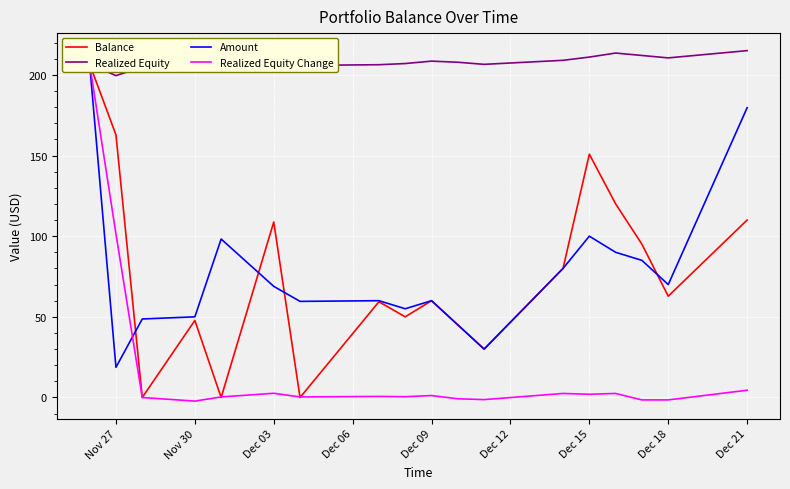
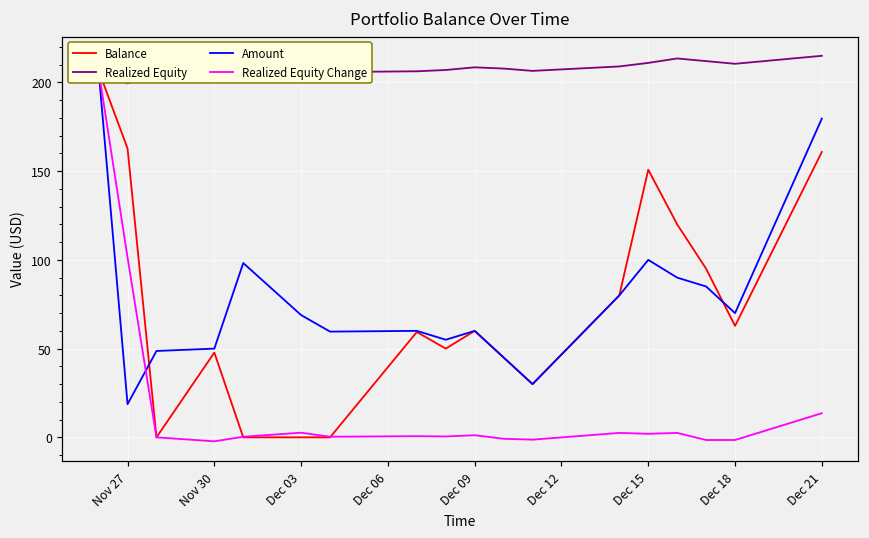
  {
    "Balance": {
      "Nov 27": 163,
      "Nov 30": 48,
-     "Dec 03": 109,
+     "Dec 03": 0,
      "Dec 15": 151,
      "Dec 18": 63,
-     "Dec 21": 110
+     "Dec 21": 161
    },
    "Realized Equity": {
      "Nov 27": 200,
      "Dec 09": 209,
      "Dec 15": 211,
      "Dec 18": 211,
      "Dec 21": 215
    },
    "Amount": {
      "Nov 27": 19,
      "Nov 30": 50,
      "Dec 03": 69,
      "Dec 15": 100,
      "Dec 18": 70,
      "Dec 21": 180
    },
    "Realized Equity Change": {
      "Nov 27": 101,
      "Nov 30": -2,
      "Dec 03": 3,
      "Dec 09": 1,
      "Dec 15": 2,
      "Dec 18": -2,
-     "Dec 21": 5
+     "Dec 21": 14
    }
  }
